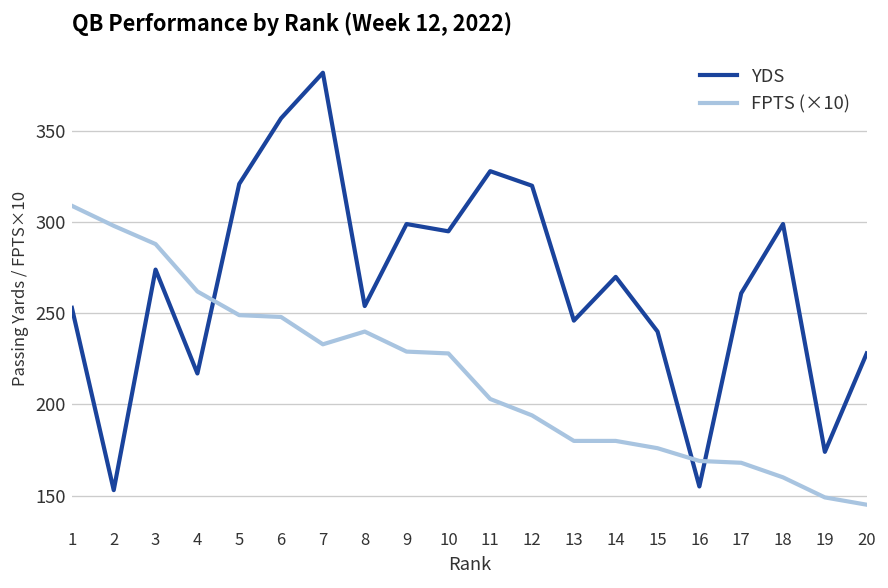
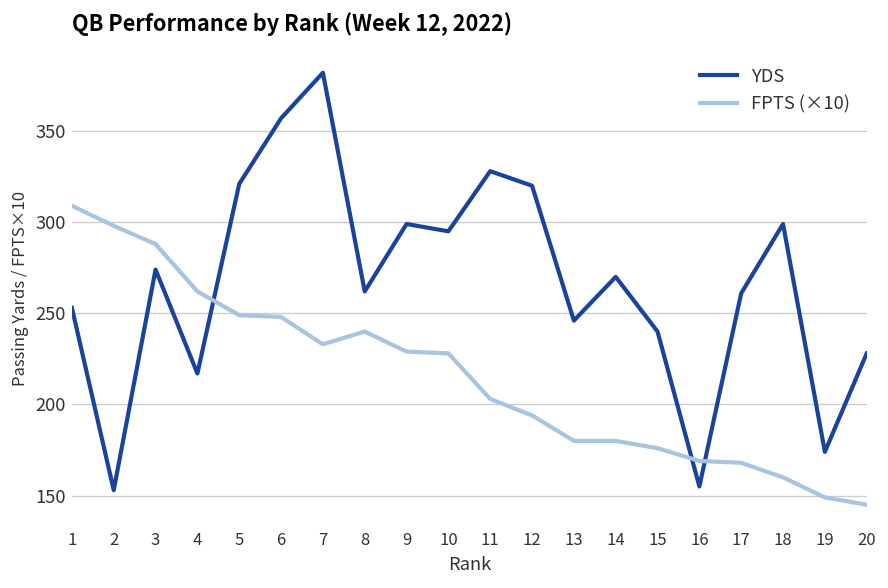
  {
    "YDS": {
      "1": 253,
      "2": 153,
      "3": 274,
      "4": 217,
      "5": 321,
      "6": 357,
      "7": 382,
-     "8": 254,
+     "8": 262,
      "9": 299,
      "10": 295,
      "11": 328,
      "12": 320,
      "13": 246,
      "14": 270,
      "15": 240,
      "16": 155,
      "17": 261,
      "18": 299,
      "19": 174,
      "20": 228
    },
    "FPTS (×10)": {
      "1": 309,
      "2": 298,
      "3": 288,
      "4": 262,
      "5": 249,
      "6": 248,
      "7": 233,
      "8": 240,
      "9": 229,
      "10": 228,
      "11": 203,
      "12": 194,
      "13": 180,
      "14": 180,
      "15": 176,
      "16": 169,
      "17": 168,
      "18": 160,
      "19": 149,
      "20": 145
    }
  }
